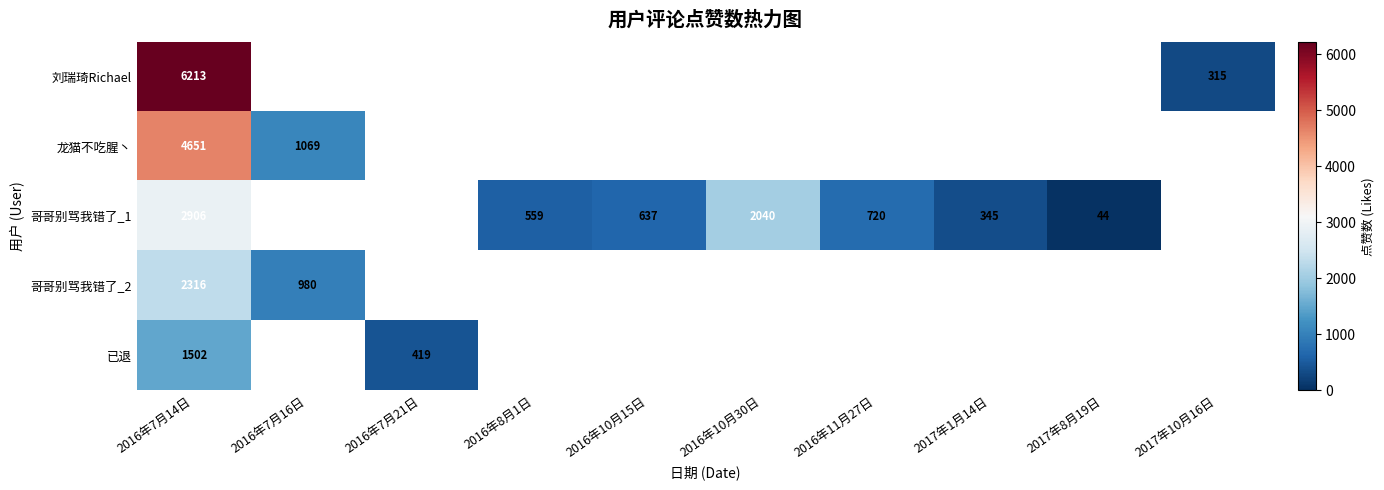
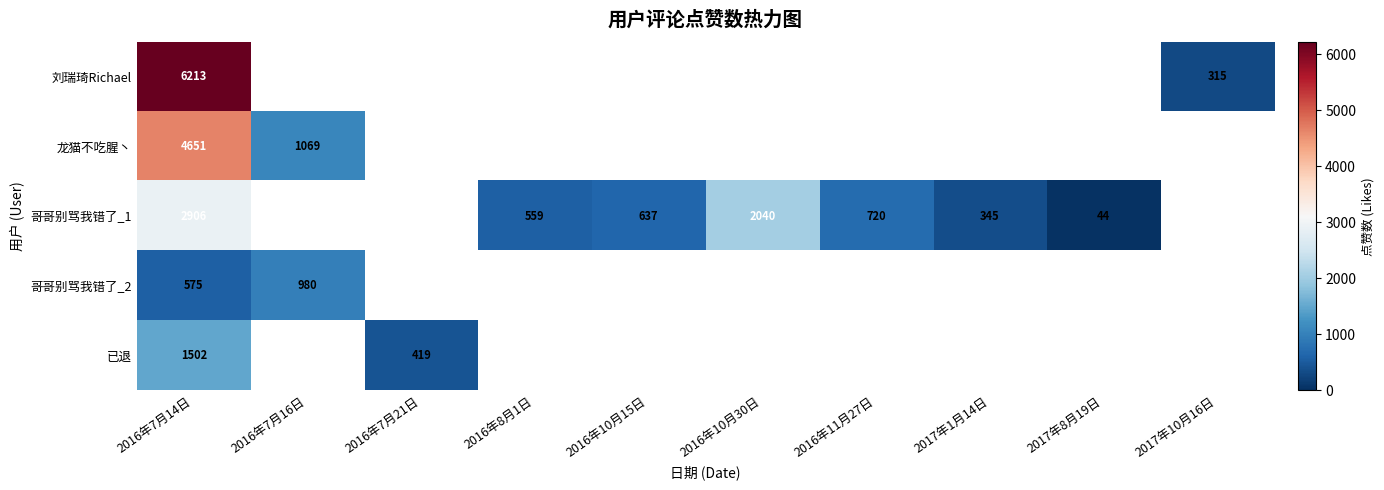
  {
    "刘瑞琦Richael": {
      "2016年7月14日": 6213,
      "2017年10月16日": 315
    },
    "龙猫不吃腥丶": {
      "2016年7月14日": 4651,
      "2016年7月16日": 1069
    },
    "哥哥别骂我错了_1": {
      "2016年8月1日": 559,
      "2016年10月15日": 637,
      "2016年10月30日": 2040,
      "2016年11月27日": 720,
      "2017年1月14日": 345,
      "2017年8月19日": 44
    },
    "哥哥别骂我错了_2": {
-     "2016年7月14日": 2316,
+     "2016年7月14日": 575,
      "2016年7月16日": 980
    },
    "已退": {
      "2016年7月14日": 1502,
      "2016年7月21日": 419
    }
  }
